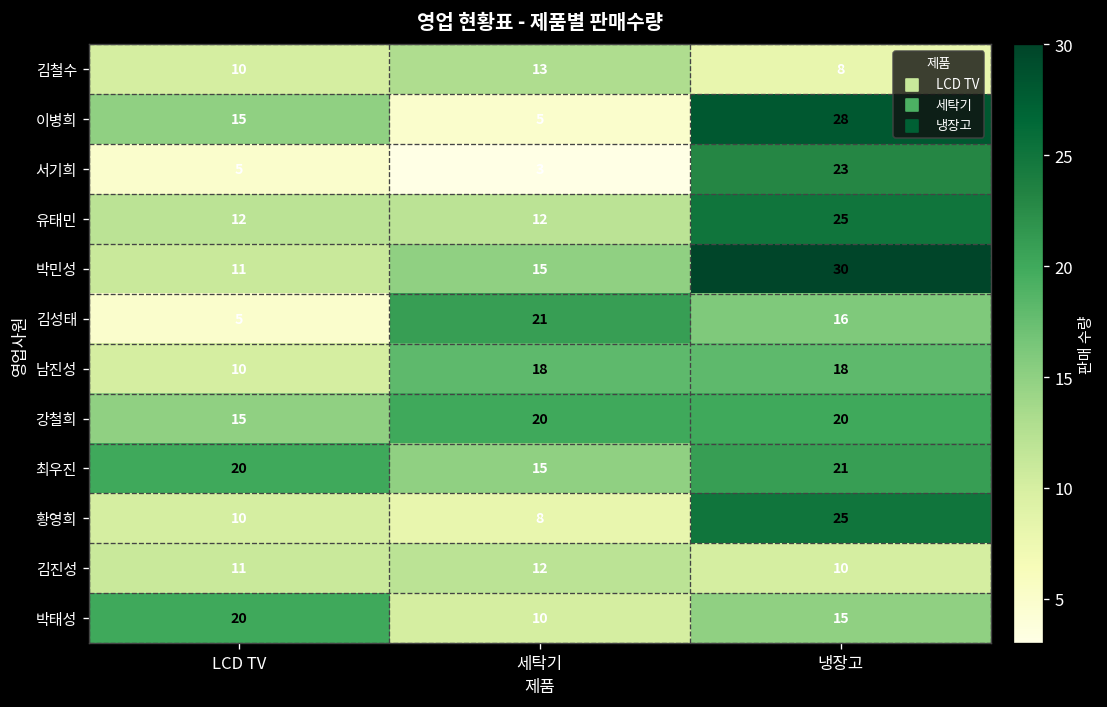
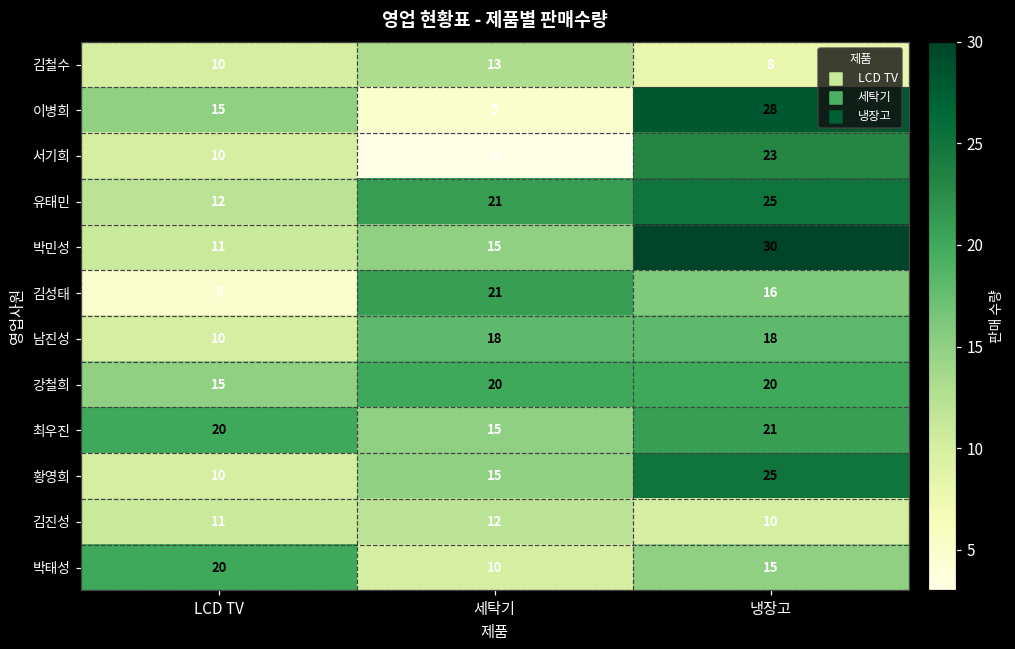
  {
    "김철수": {
      "LCD TV": 10,
      "세탁기": 13,
      "냉장고": 8
    },
    "이병희": {
      "LCD TV": 15,
      "세탁기": 5,
      "냉장고": 28
    },
    "서기희": {
-     "LCD TV": 5,
+     "LCD TV": 10,
      "냉장고": 23
    },
    "유태민": {
      "LCD TV": 12,
-     "세탁기": 12,
+     "세탁기": 21,
      "냉장고": 25
    },
    "박민성": {
      "LCD TV": 11,
      "세탁기": 15,
      "냉장고": 30
    },
    "김성태": {
      "LCD TV": 5,
      "세탁기": 21,
      "냉장고": 16
    },
    "남진성": {
      "LCD TV": 10,
      "세탁기": 18,
      "냉장고": 18
    },
    "강철희": {
      "LCD TV": 15,
      "세탁기": 20,
      "냉장고": 20
    },
    "최우진": {
      "LCD TV": 20,
      "세탁기": 15,
      "냉장고": 21
    },
    "황영희": {
      "LCD TV": 10,
-     "세탁기": 8,
+     "세탁기": 15,
      "냉장고": 25
    },
    "김진성": {
      "LCD TV": 11,
      "세탁기": 12,
      "냉장고": 10
    },
    "박태성": {
      "LCD TV": 20,
      "세탁기": 10,
      "냉장고": 15
    }
  }
